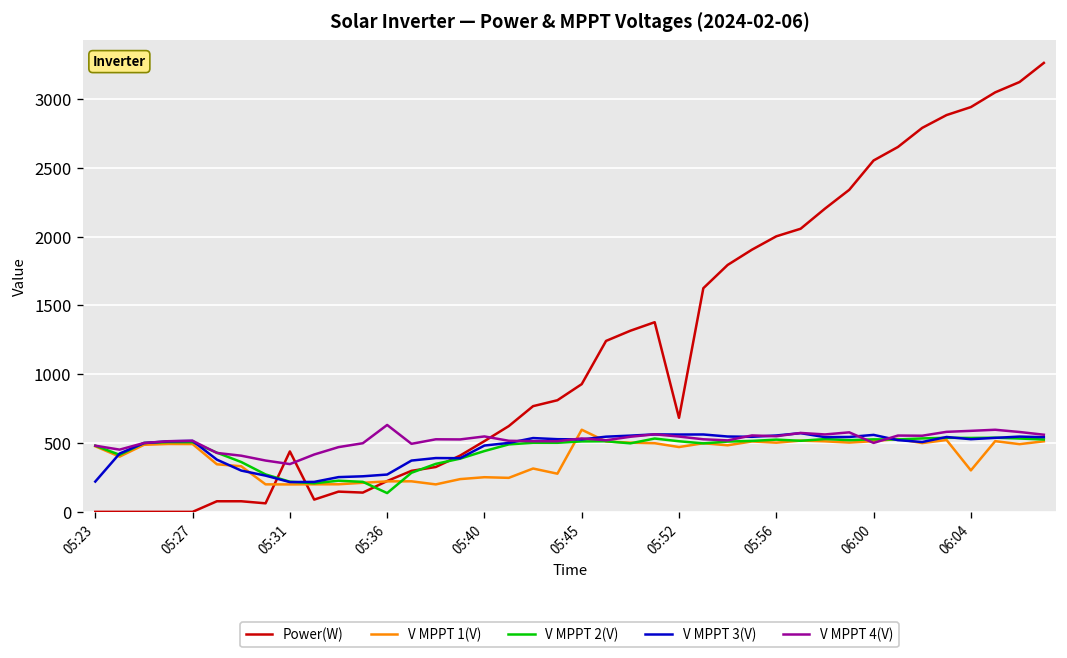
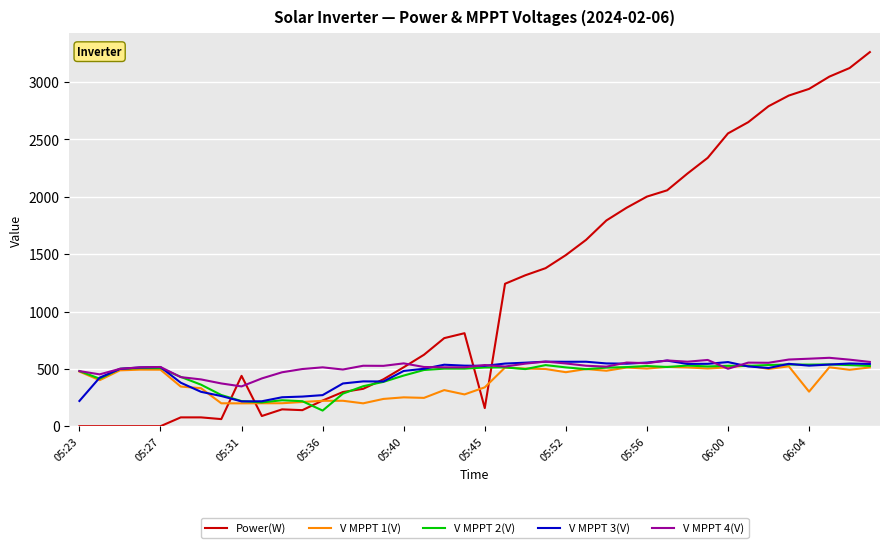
  {
    "Power(W)": {
      "05:23": 0,
      "05:27": 0,
      "05:31": 440,
      "05:40": 510,
-     "05:45": 930,
-     "05:52": 680,
+     "05:45": 160,
+     "05:52": 1490,
      "05:56": 2000,
      "06:00": 2550,
      "06:04": 2940
    },
    "V MPPT 1(V)": {
      "05:40": 250,
-     "05:45": 600,
+     "05:45": 340,
      "05:52": 470,
      "05:56": 500,
      "06:04": 300
    },
    "V MPPT 2(V)": {
      "05:36": 140,
      "05:40": 440,
      "05:52": 510,
      "05:56": 520
    },
    "V MPPT 3(V)": {
      "05:23": 220,
      "05:36": 270,
      "05:40": 480,
      "06:00": 560
    },
    "V MPPT 4(V)": {
      "05:31": 350,
-     "05:36": 630,
+     "05:36": 510,
      "05:40": 550,
      "06:04": 590
    }
  }
